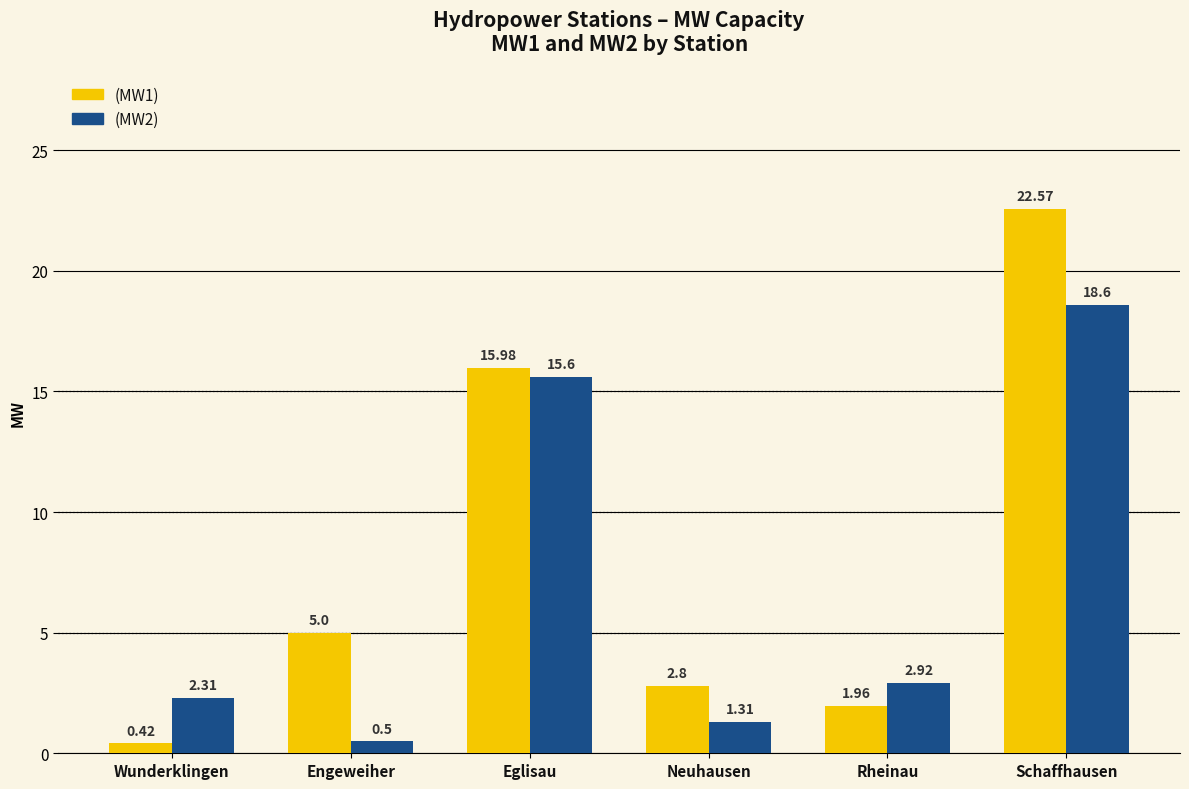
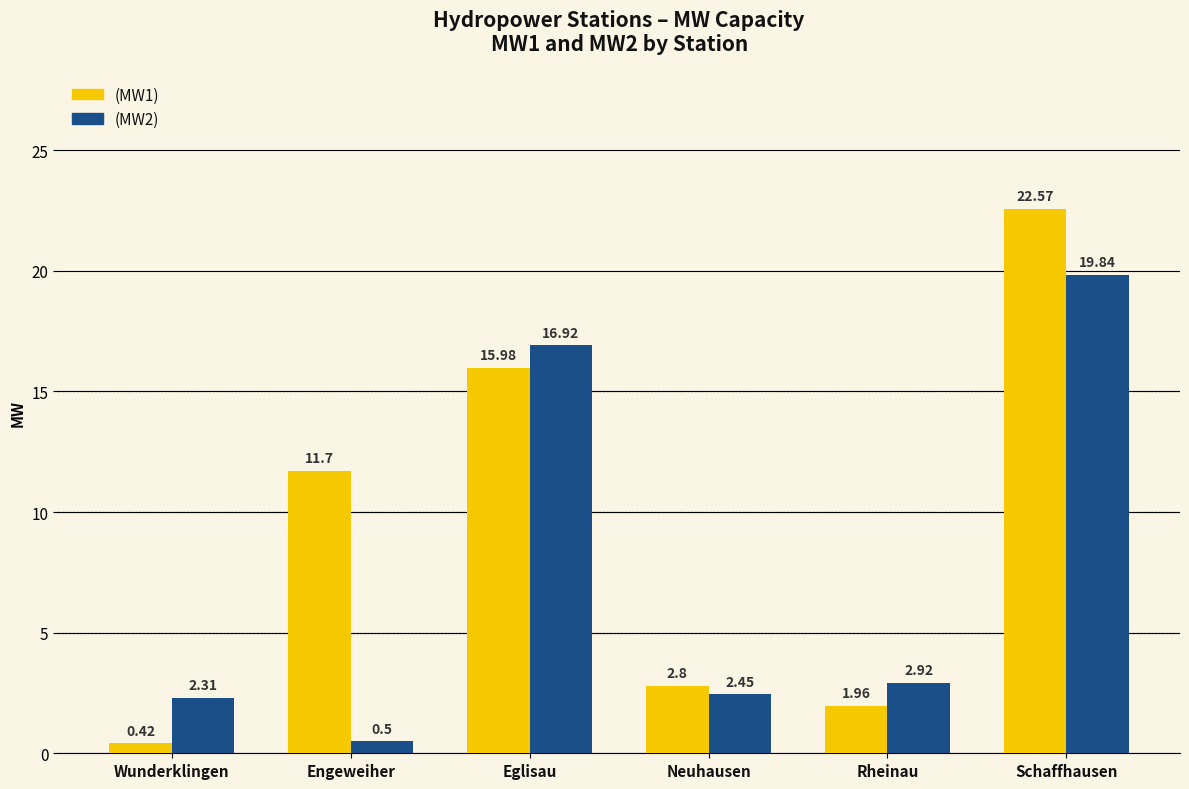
  {
    "(MW1)": {
      "Wunderklingen": 0.42,
-     "Engeweiher": 5.0,
+     "Engeweiher": 11.7,
      "Eglisau": 15.98,
      "Neuhausen": 2.8,
      "Rheinau": 1.96,
      "Schaffhausen": 22.57
    },
    "(MW2)": {
      "Wunderklingen": 2.31,
      "Engeweiher": 0.5,
-     "Eglisau": 15.6,
-     "Neuhausen": 1.31,
+     "Eglisau": 16.92,
+     "Neuhausen": 2.45,
      "Rheinau": 2.92,
-     "Schaffhausen": 18.6
+     "Schaffhausen": 19.84
    }
  }
